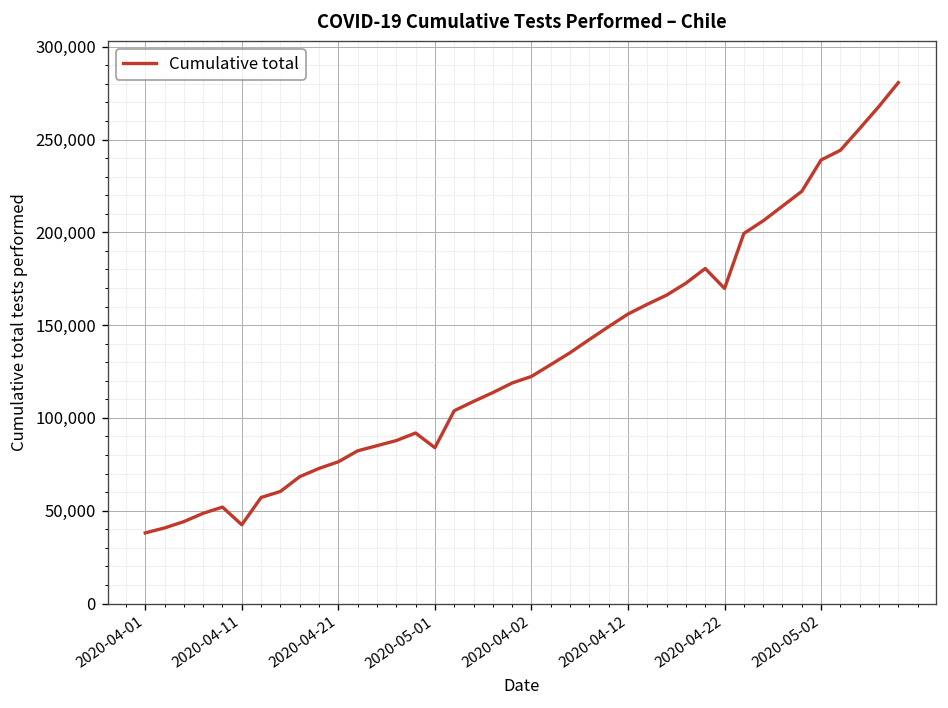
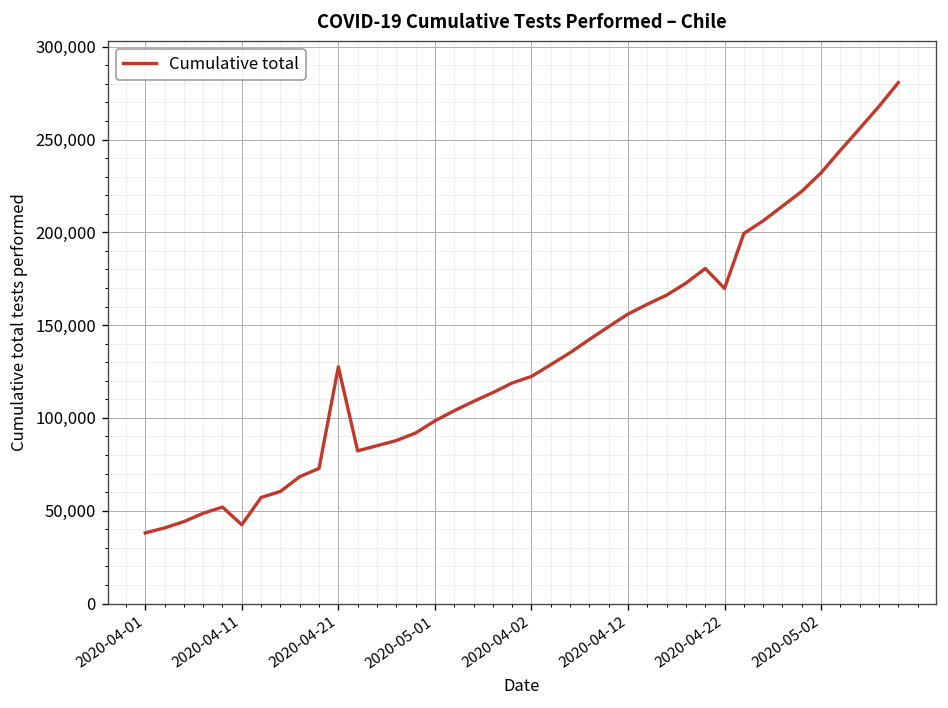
  {
    "2020-04-01": "38,000",
    "2020-04-11": "42,000",
-   "2020-04-21": "76,000",
-   "2020-05-01": "84,000",
+   "2020-04-21": "128,000",
+   "2020-05-01": "98,000",
    "2020-04-02": "122,000",
    "2020-04-12": "156,000",
    "2020-04-22": "170,000",
-   "2020-05-02": "239,000"
+   "2020-05-02": "232,000"
  }
